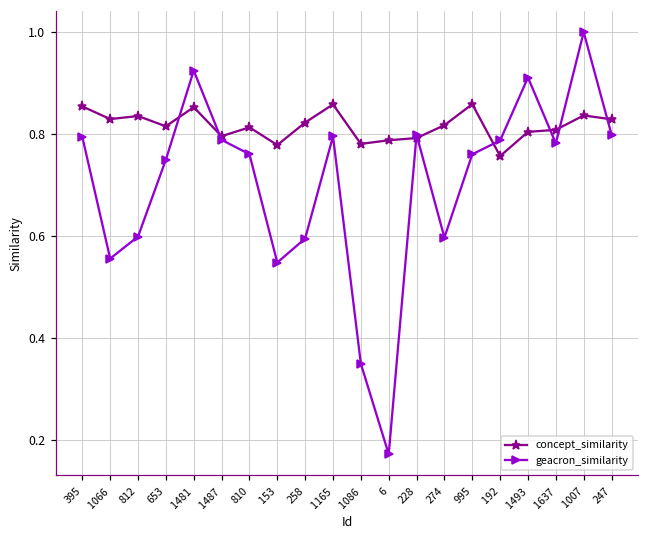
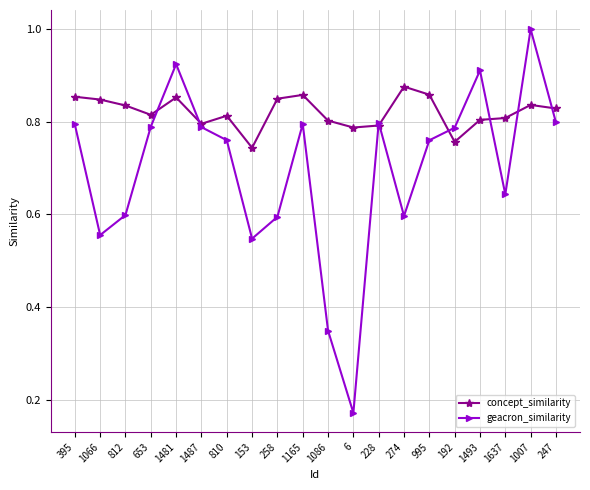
  {
    "concept_similarity": {
      "395": 0.85,
-     "1066": 0.83,
+     "1066": 0.85,
      "812": 0.84,
      "653": 0.82,
      "1481": 0.85,
      "1487": 0.80,
      "810": 0.81,
-     "153": 0.78,
-     "258": 0.82,
+     "153": 0.74,
+     "258": 0.85,
      "1165": 0.86,
-     "1086": 0.78,
+     "1086": 0.80,
      "6": 0.79,
      "228": 0.79,
-     "274": 0.82,
+     "274": 0.88,
      "995": 0.86,
      "192": 0.76,
      "1493": 0.80,
      "1637": 0.81,
      "1007": 0.84,
      "247": 0.83
    },
    "geacron_similarity": {
      "395": 0.79,
      "1066": 0.56,
      "812": 0.60,
-     "653": 0.75,
+     "653": 0.79,
      "1481": 0.92,
      "1487": 0.79,
      "810": 0.76,
      "153": 0.55,
      "258": 0.59,
      "1165": 0.80,
      "1086": 0.35,
      "6": 0.17,
      "228": 0.80,
      "274": 0.60,
      "995": 0.76,
      "192": 0.79,
      "1493": 0.91,
-     "1637": 0.78,
+     "1637": 0.64,
      "1007": 1.00,
      "247": 0.80
    }
  }
